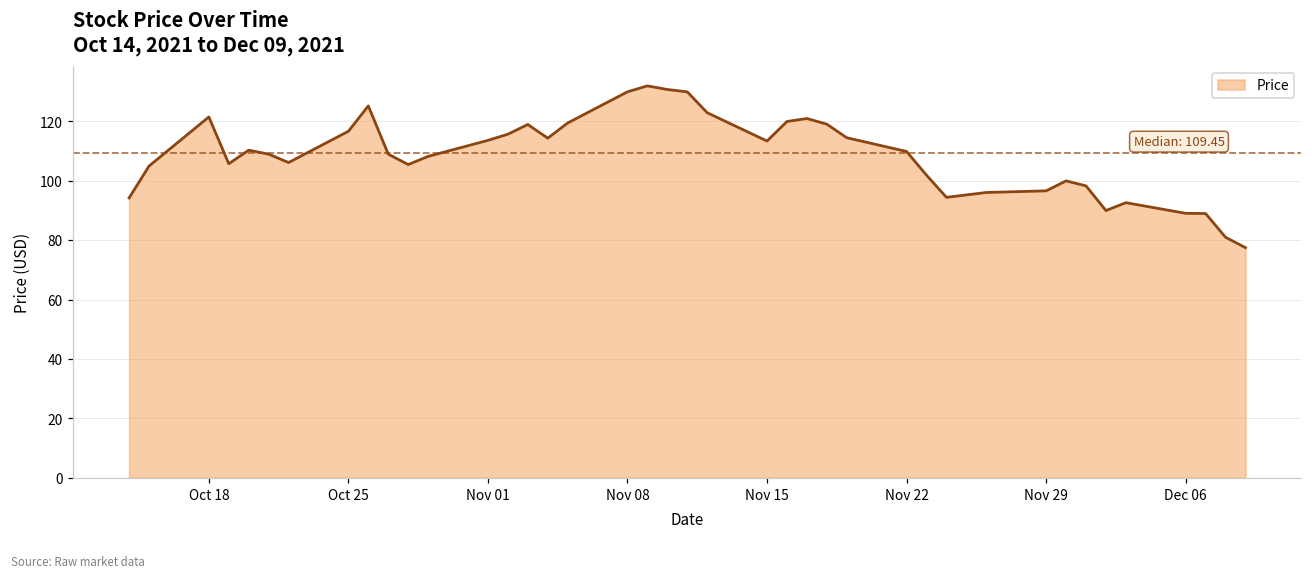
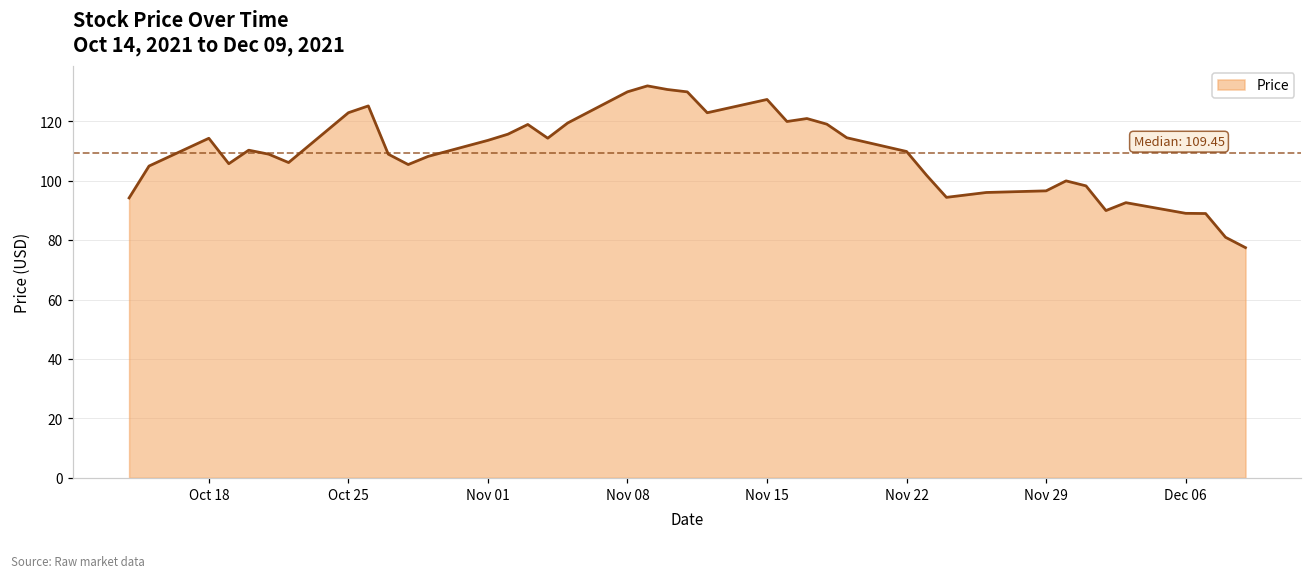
  {
-   "Oct 18": 122,
-   "Oct 25": 117,
+   "Oct 18": 114,
+   "Oct 25": 123,
    "Nov 01": 114,
    "Nov 08": 130,
-   "Nov 15": 113,
+   "Nov 15": 127,
    "Nov 22": 110,
    "Nov 29": 97,
    "Dec 06": 89
  }
